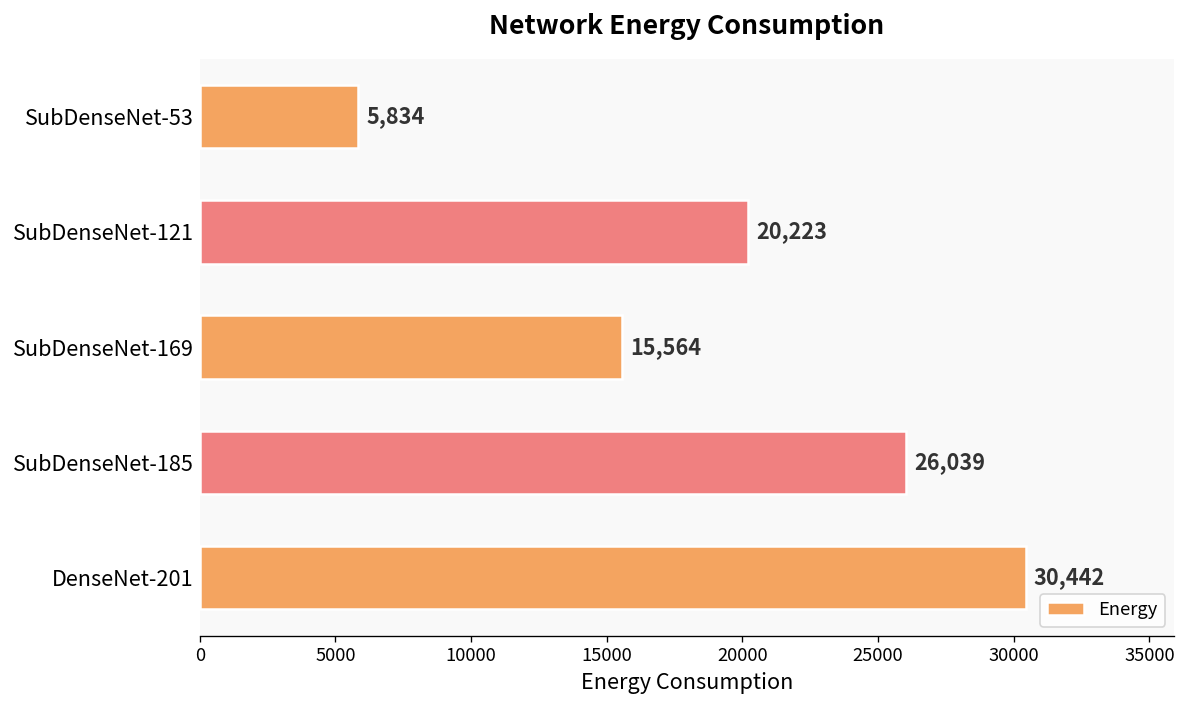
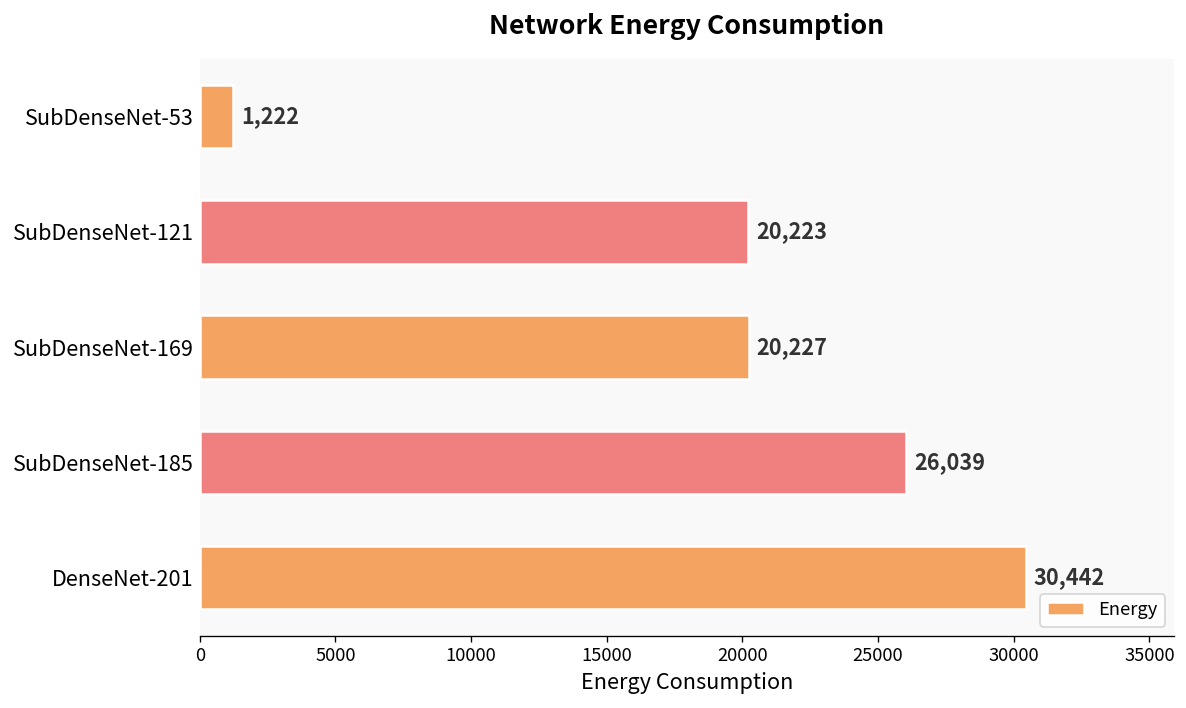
  {
-   "SubDenseNet-53": "5,834",
+   "SubDenseNet-53": "1,222",
    "SubDenseNet-121": "20,223",
-   "SubDenseNet-169": "15,564",
+   "SubDenseNet-169": "20,227",
    "SubDenseNet-185": "26,039",
    "DenseNet-201": "30,442"
  }
